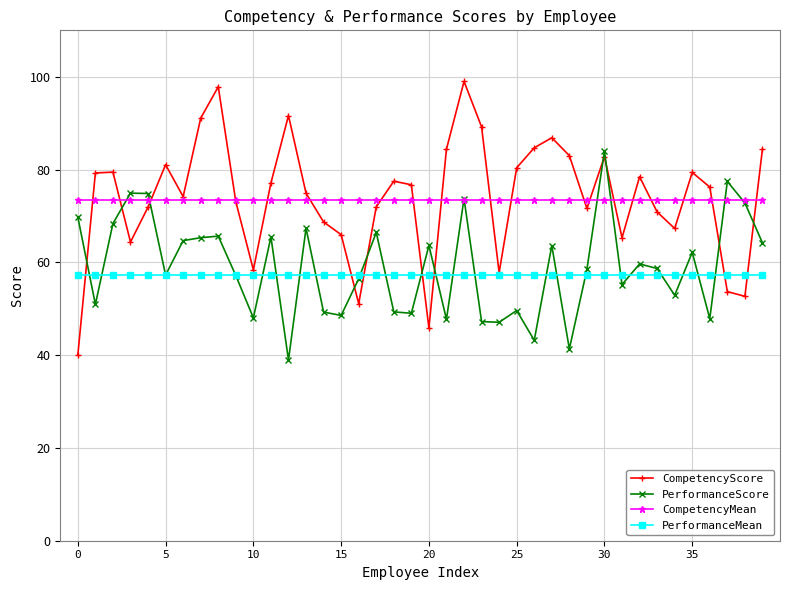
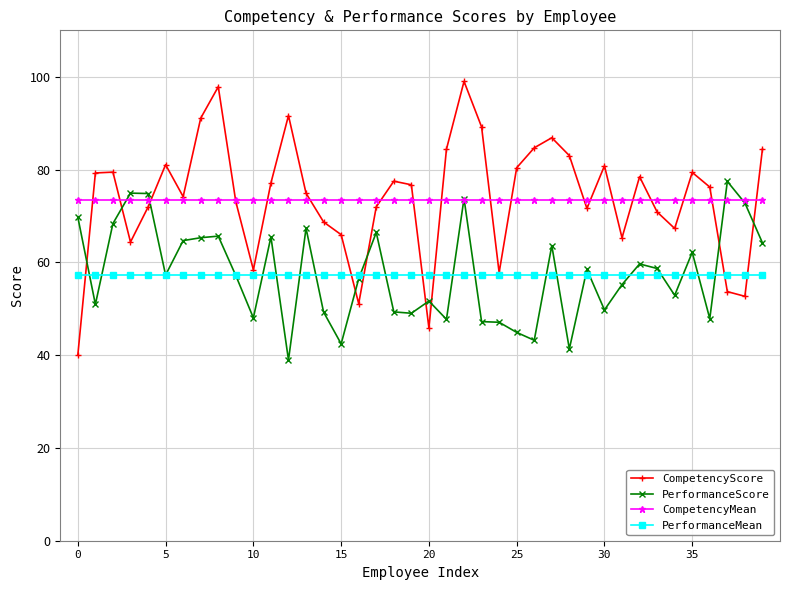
  {
    "CompetencyScore": {
      "0": 40,
      "5": 81,
      "10": 58,
      "15": 66,
      "20": 46,
      "25": 80,
-     "30": 83,
+     "30": 81,
      "35": 79
    },
    "PerformanceScore": {
      "0": 70,
      "10": 48,
-     "15": 49,
-     "20": 64,
-     "25": 50,
-     "30": 84,
+     "15": 42,
+     "20": 52,
+     "25": 45,
+     "30": 50,
      "35": 62
    },
    "CompetencyMean": {
      "0": 74,
      "5": 74,
      "10": 74,
      "15": 74,
      "20": 74,
      "25": 74,
      "30": 74,
      "35": 74
    },
    "PerformanceMean": {
      "0": 57,
      "10": 57,
      "15": 57,
      "20": 57,
      "25": 57,
      "30": 57,
      "35": 57
    }
  }
